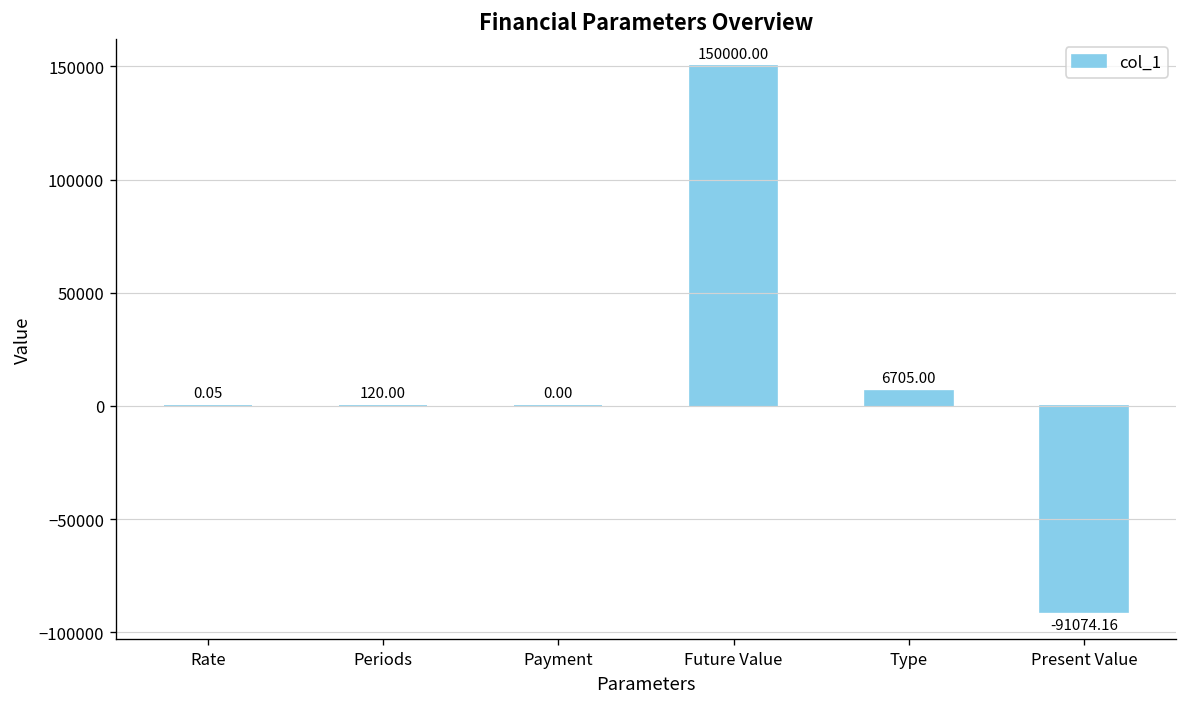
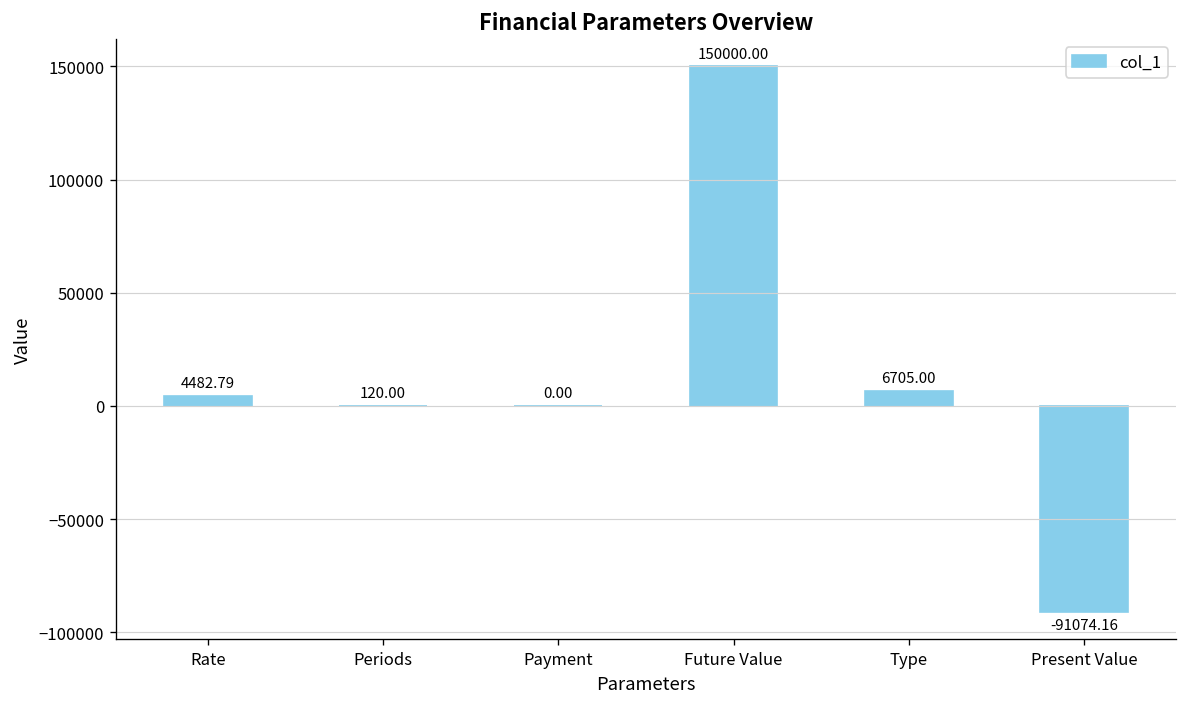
  {
-   "Rate": 0.05,
+   "Rate": 4482.79,
    "Periods": 120.00,
    "Payment": 0.00,
    "Future Value": 150000.00,
    "Type": 6705.00,
    "Present Value": -91074.16
  }
